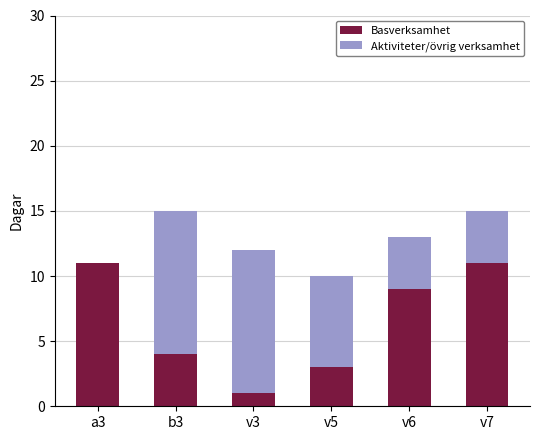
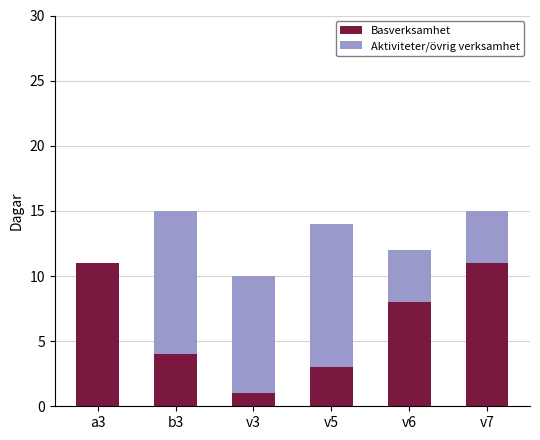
  {
    "Basverksamhet": {
      "a3": 11,
      "b3": 4,
      "v3": 1,
      "v5": 3,
-     "v6": 9,
+     "v6": 8,
      "v7": 11
    },
    "Aktiviteter/övrig verksamhet": {
      "a3": 0,
      "b3": 11,
-     "v3": 11,
-     "v5": 7,
+     "v3": 9,
+     "v5": 11,
      "v6": 4,
      "v7": 4
    }
  }
